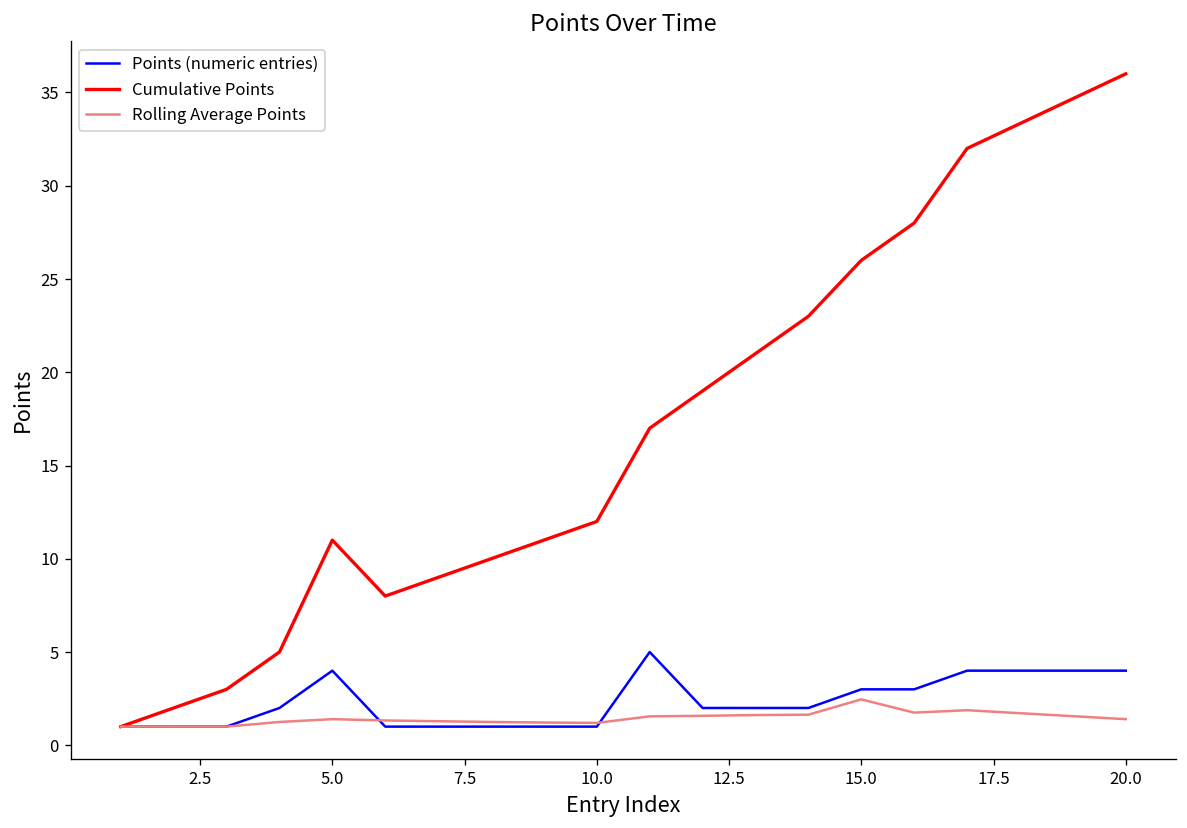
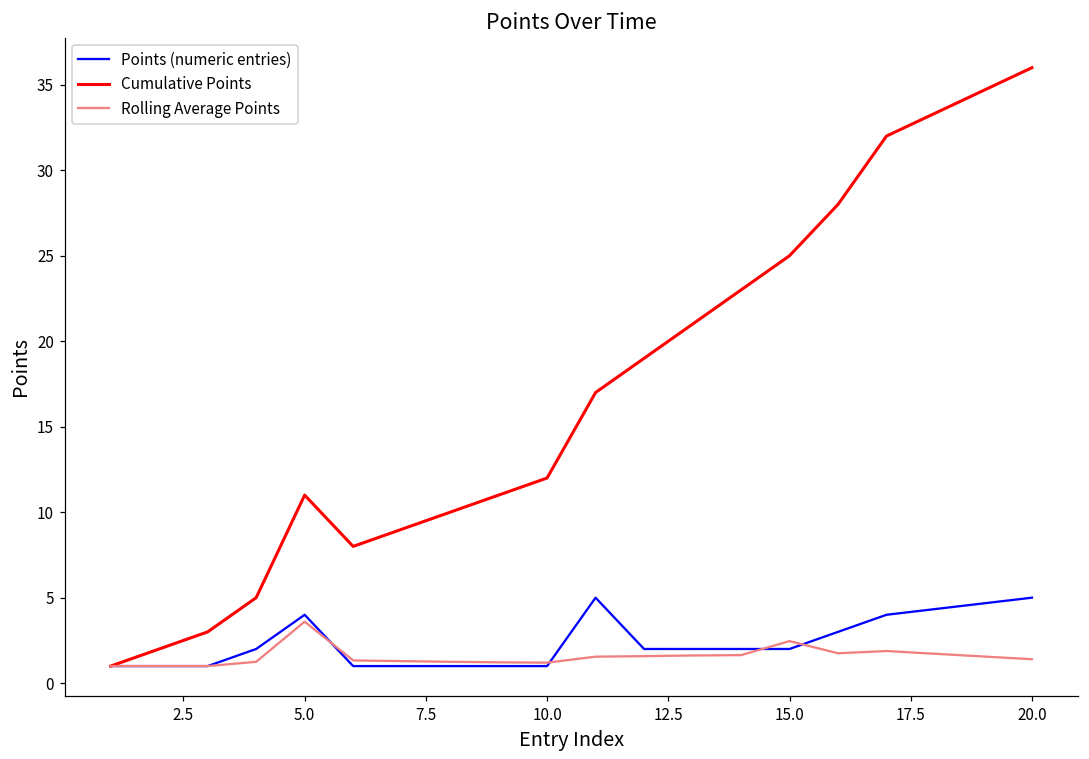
  {
    "Points (numeric entries)": {
      "5.0": 4,
      "10.0": 1,
-     "15.0": 3,
-     "20.0": 4
+     "15.0": 2,
+     "20.0": 5
    },
    "Cumulative Points": {
      "5.0": 11,
      "10.0": 12,
-     "15.0": 26,
+     "15.0": 25,
      "20.0": 36
    },
    "Rolling Average Points": {
-     "5.0": 1.4,
+     "5.0": 3.6,
      "10.0": 1.2,
      "15.0": 2.5,
      "20.0": 1.4
    }
  }
